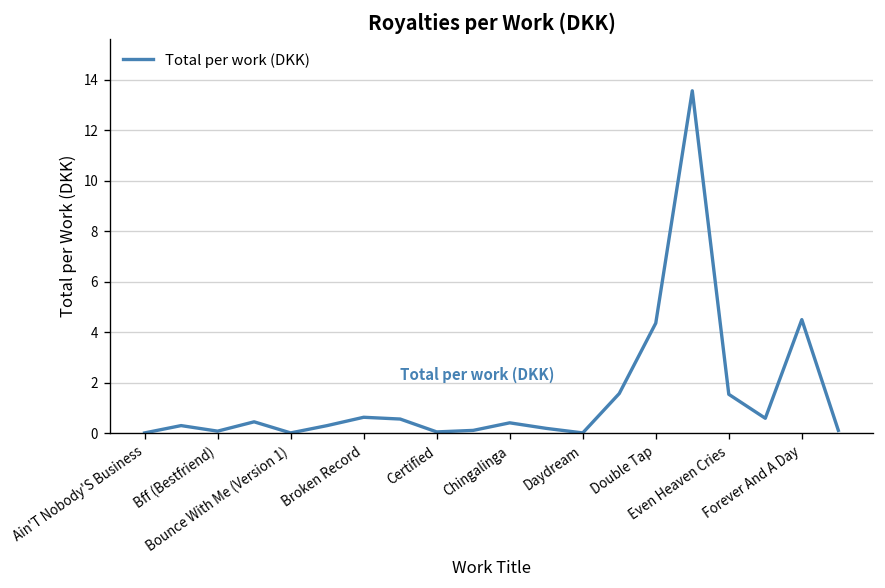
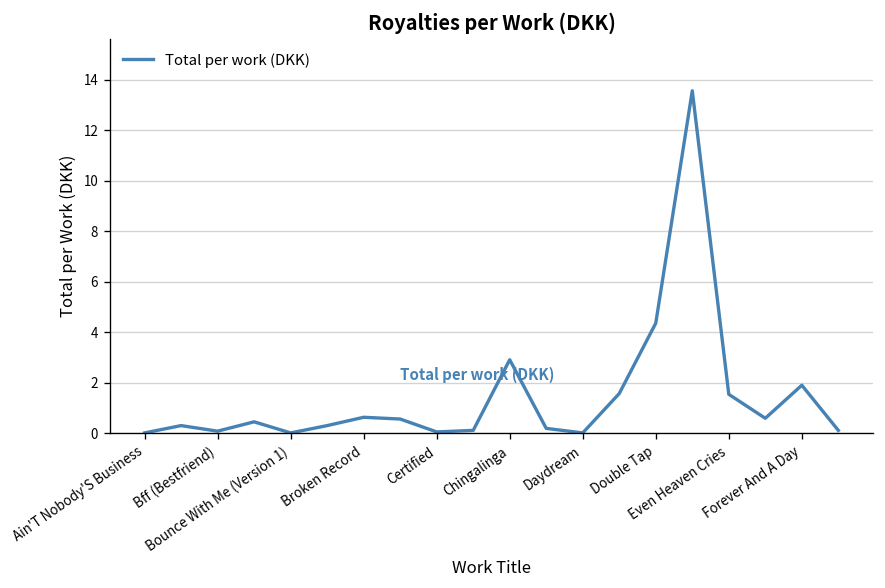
  {
    "Ain'T Nobody'S Business": 0.0,
    "Bff (Bestfriend)": 0.1,
    "Bounce With Me (Version 1)": 0.0,
    "Broken Record": 0.6,
    "Certified": 0.1,
-   "Chingalinga": 0.4,
+   "Chingalinga": 2.9,
    "Daydream": 0.0,
    "Double Tap": 4.4,
    "Even Heaven Cries": 1.5,
-   "Forever And A Day": 4.5
+   "Forever And A Day": 1.9
  }
